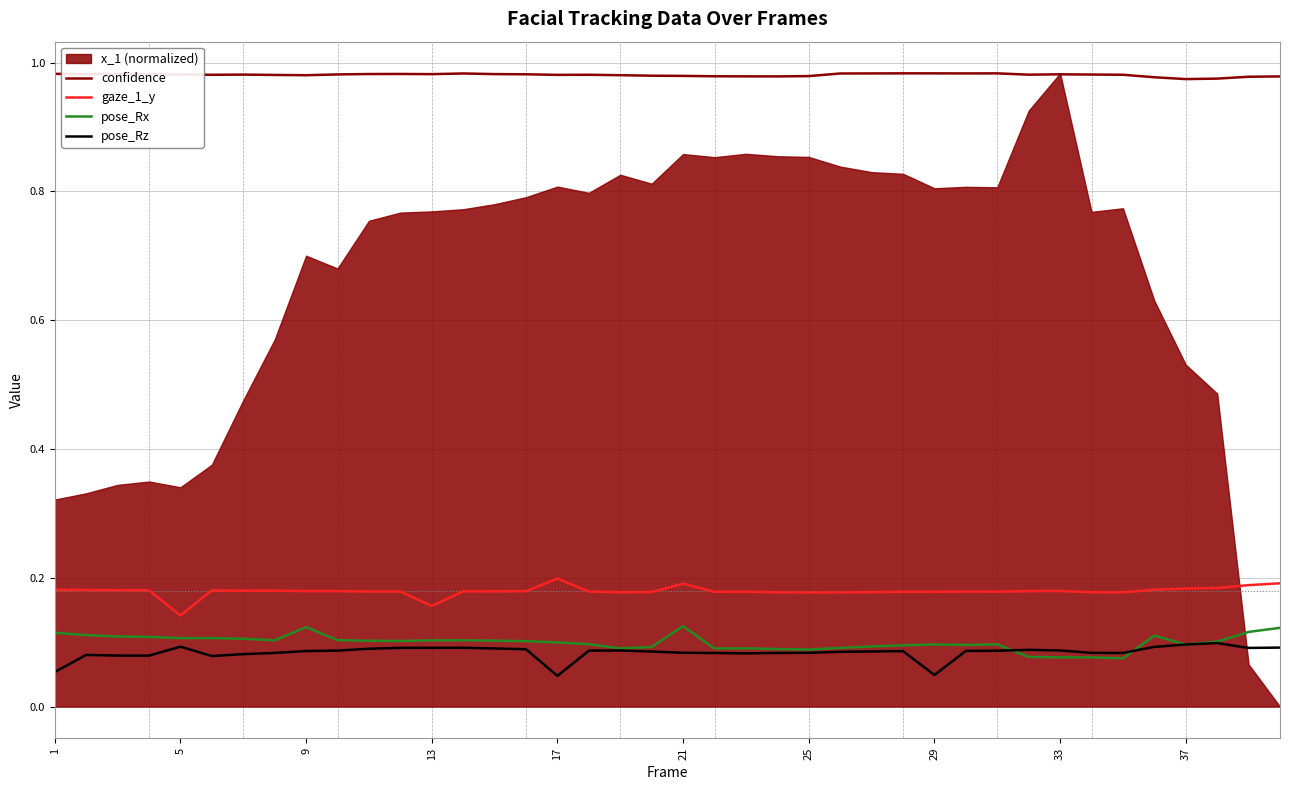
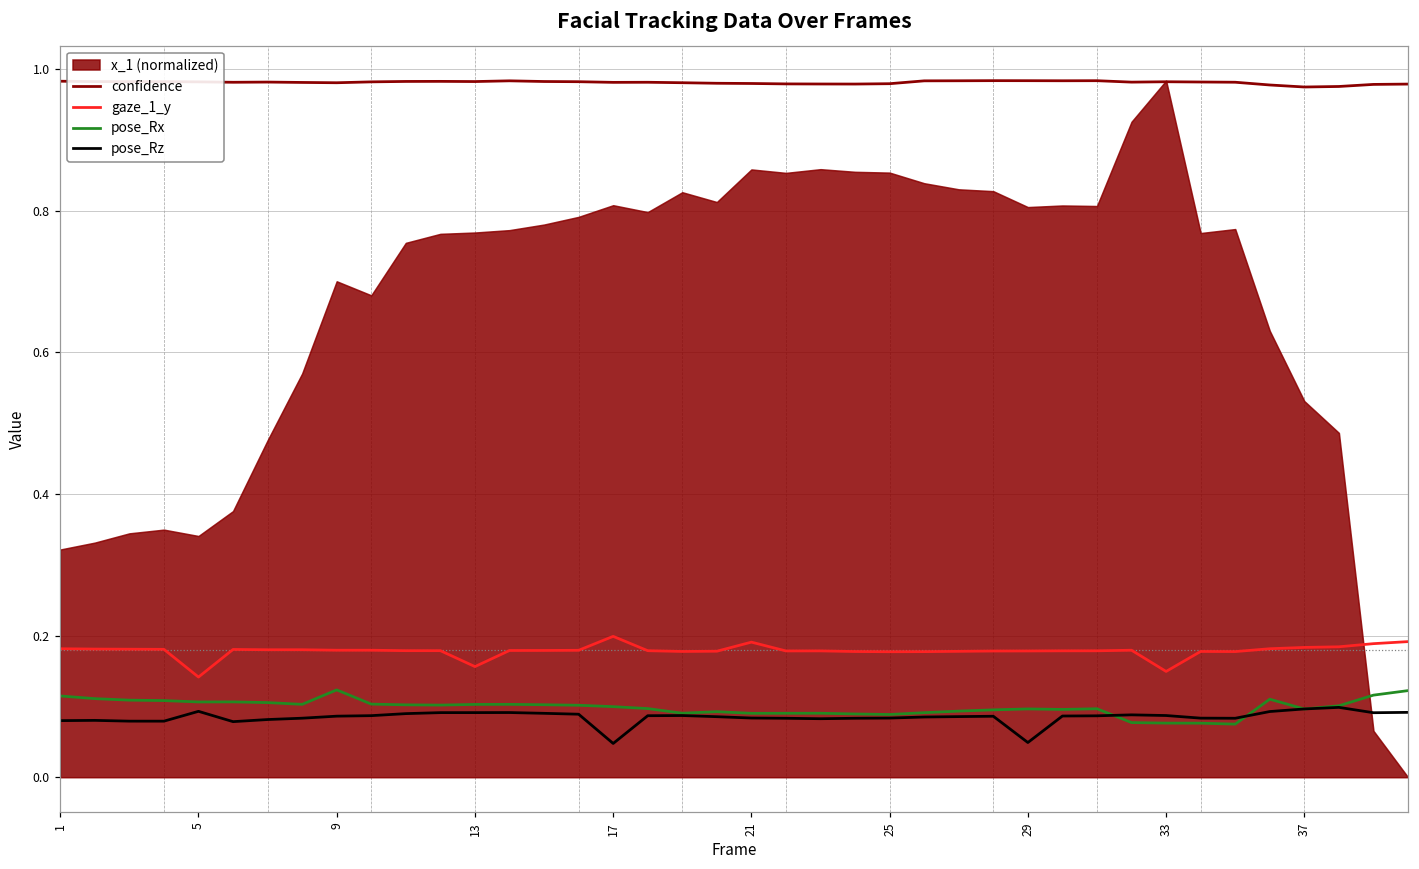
  {
    "gaze_1_y": {
      "1": 0.18,
      "5": 0.14,
      "9": 0.18,
      "13": 0.16,
      "17": 0.20,
      "21": 0.19,
      "25": 0.18,
      "29": 0.18,
-     "33": 0.18,
+     "33": 0.15,
      "37": 0.18
    },
    "pose_Rx": {
      "1": 0.11,
      "5": 0.11,
      "9": 0.12,
      "13": 0.10,
      "17": 0.10,
-     "21": 0.12,
+     "21": 0.09,
      "25": 0.09,
      "29": 0.10,
      "33": 0.08
    },
    "pose_Rz": {
-     "1": 0.05,
+     "1": 0.08,
      "5": 0.09,
      "9": 0.09,
      "13": 0.09,
      "17": 0.05,
      "21": 0.08,
      "25": 0.08,
      "29": 0.05,
      "33": 0.09
    }
  }
